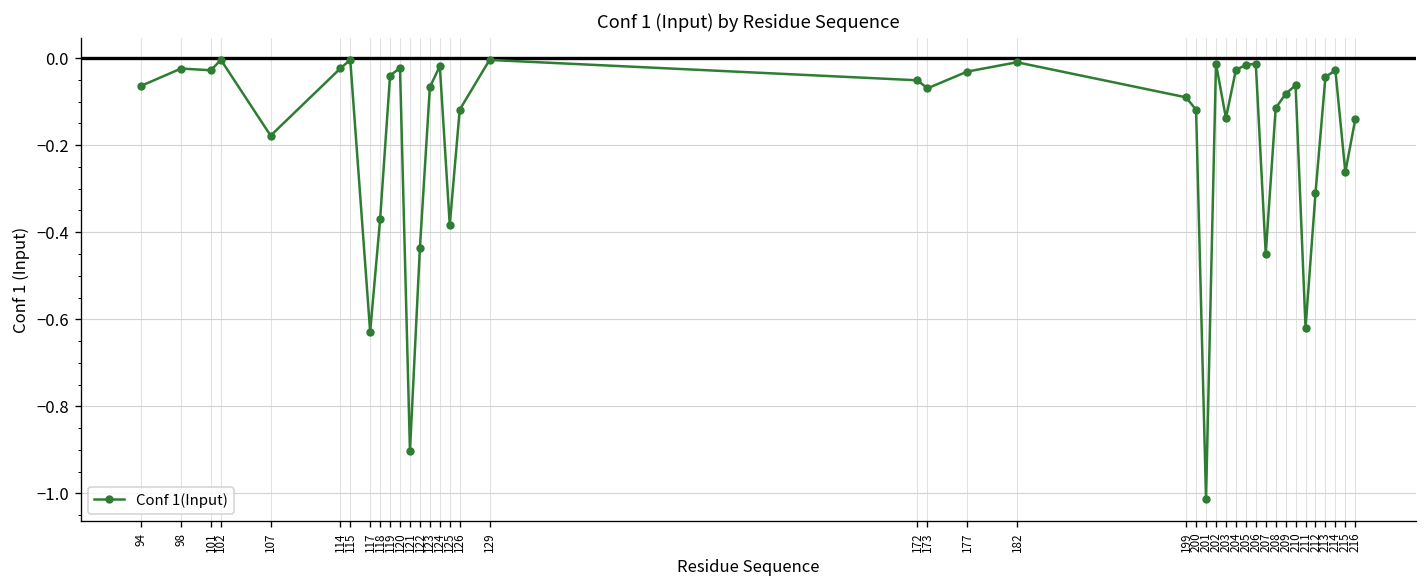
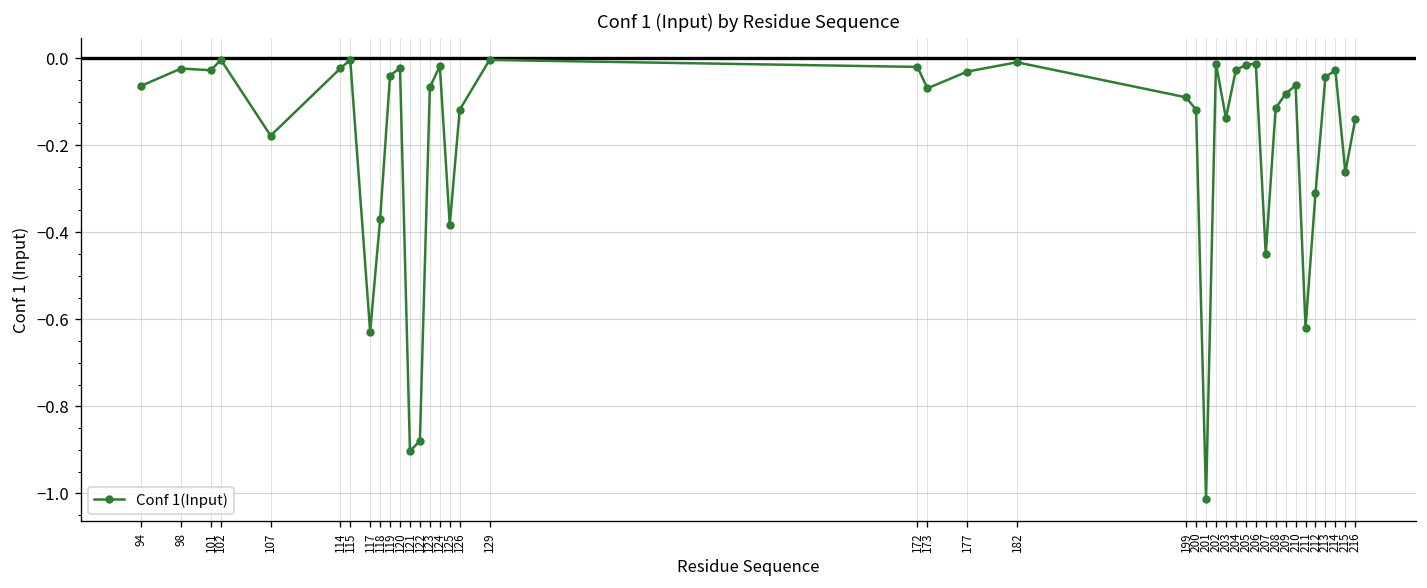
  {
    "94": -0.06,
    "98": -0.02,
    "101": -0.03,
    "102": 0.00,
    "107": -0.18,
    "114": -0.02,
    "115": 0.00,
    "117": -0.63,
    "118": -0.37,
    "119": -0.04,
    "120": -0.02,
    "121": -0.90,
-   "122": -0.44,
+   "122": -0.88,
    "123": -0.07,
    "124": -0.02,
    "125": -0.38,
    "126": -0.12,
    "129": 0.00,
-   "172": -0.05,
+   "172": -0.02,
    "173": -0.07,
    "177": -0.03,
    "182": -0.01,
    "199": -0.09,
    "200": -0.12,
    "201": -1.01,
    "202": -0.01,
    "203": -0.14,
    "204": -0.03,
    "205": -0.02,
    "206": -0.01,
    "207": -0.45,
    "208": -0.11,
    "209": -0.08,
    "210": -0.06,
    "211": -0.62,
    "212": -0.31,
    "213": -0.04,
    "214": -0.03,
    "215": -0.26,
    "216": -0.14
  }
